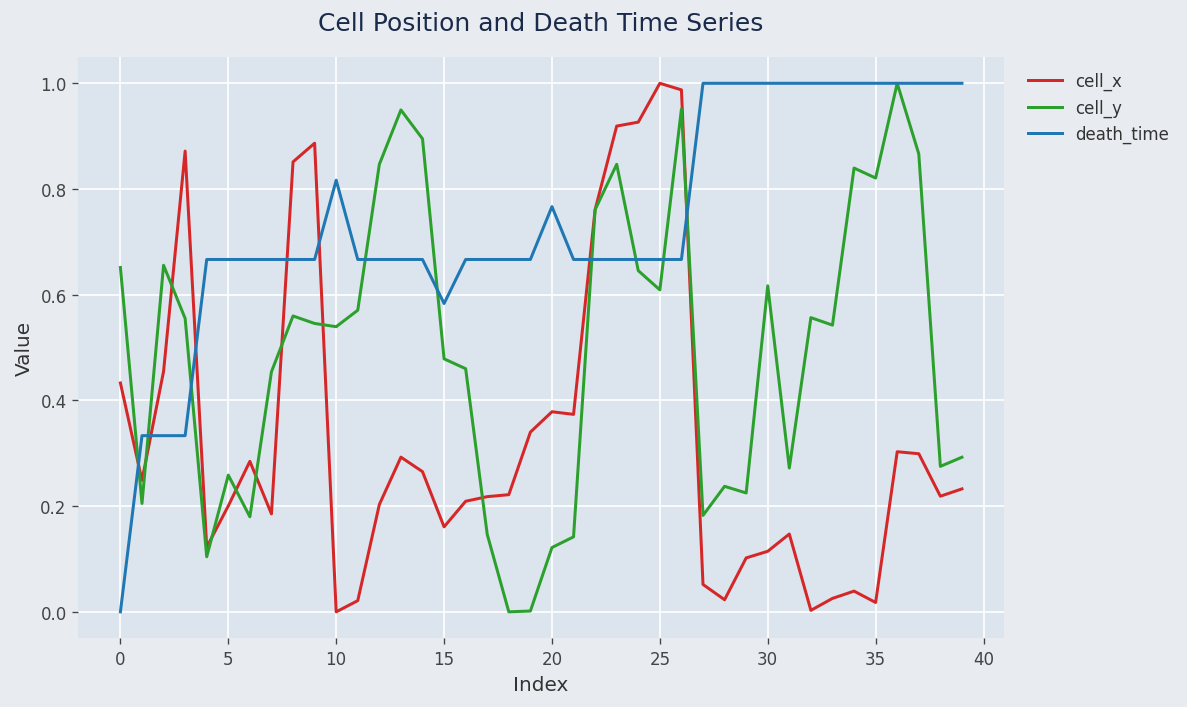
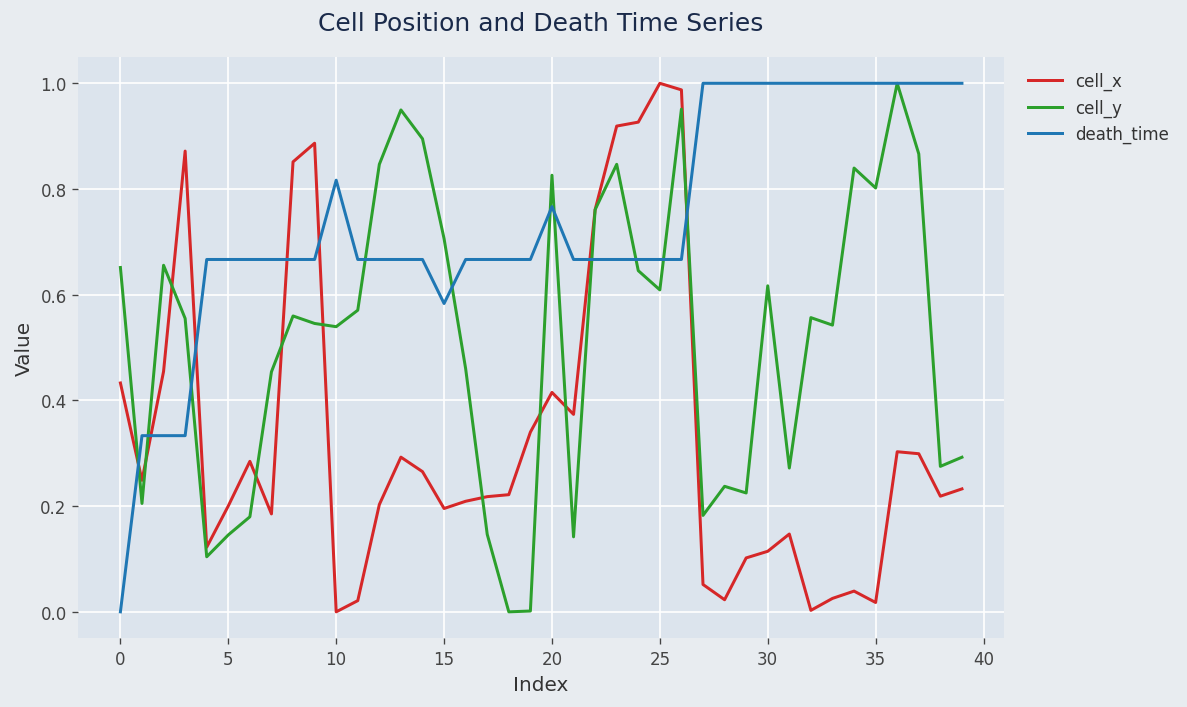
  {
    "cell_x": {
      "0": 0.43,
      "5": 0.20,
      "10": 0.00,
-     "15": 0.16,
-     "20": 0.38,
+     "15": 0.20,
+     "20": 0.42,
      "25": 1.00,
      "30": 0.11,
      "35": 0.02
    },
    "cell_y": {
      "0": 0.65,
-     "5": 0.26,
+     "5": 0.15,
      "10": 0.54,
-     "15": 0.48,
-     "20": 0.12,
+     "15": 0.71,
+     "20": 0.83,
      "25": 0.61,
      "30": 0.62,
-     "35": 0.82
+     "35": 0.80
    },
    "death_time": {
      "0": 0.00,
      "5": 0.67,
      "10": 0.82,
      "15": 0.58,
      "20": 0.77,
      "25": 0.67,
      "30": 1.00,
      "35": 1.00
    }
  }
